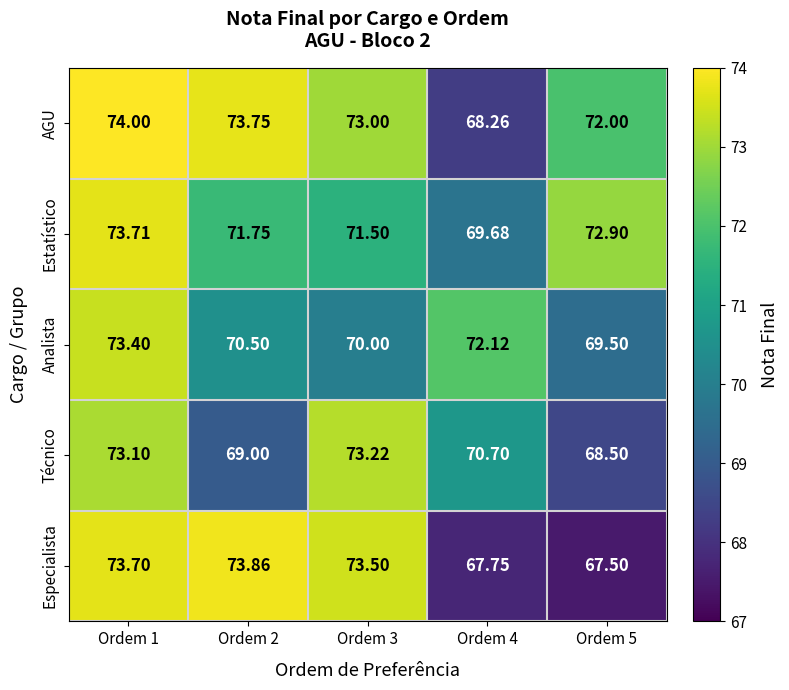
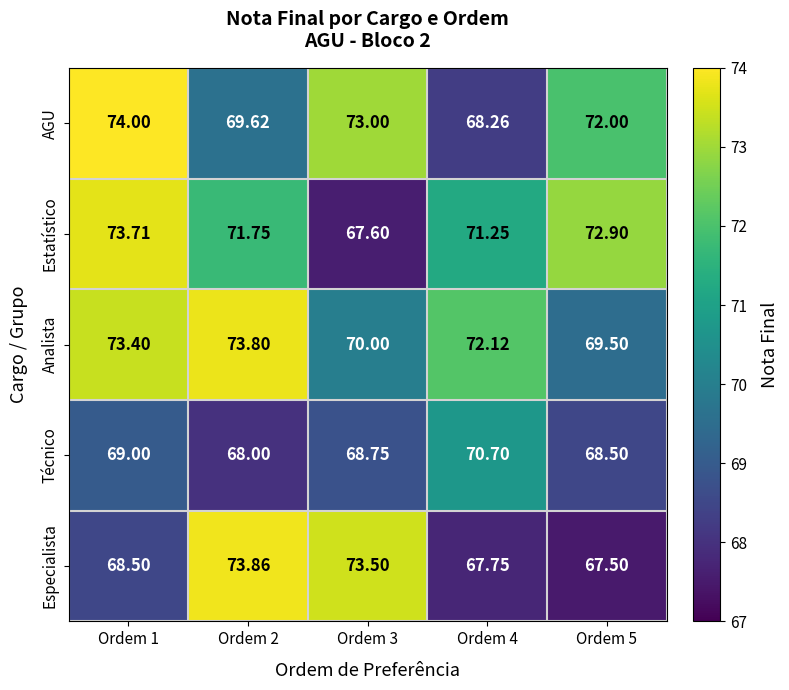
  {
    "AGU": {
      "Ordem 1": 74.00,
-     "Ordem 2": 73.75,
+     "Ordem 2": 69.62,
      "Ordem 3": 73.00,
      "Ordem 4": 68.26,
      "Ordem 5": 72.00
    },
    "Estatístico": {
      "Ordem 1": 73.71,
      "Ordem 2": 71.75,
-     "Ordem 3": 71.50,
-     "Ordem 4": 69.68,
+     "Ordem 3": 67.60,
+     "Ordem 4": 71.25,
      "Ordem 5": 72.90
    },
    "Analista": {
      "Ordem 1": 73.40,
-     "Ordem 2": 70.50,
+     "Ordem 2": 73.80,
      "Ordem 3": 70.00,
      "Ordem 4": 72.12,
      "Ordem 5": 69.50
    },
    "Técnico": {
-     "Ordem 1": 73.10,
-     "Ordem 2": 69.00,
-     "Ordem 3": 73.22,
+     "Ordem 1": 69.00,
+     "Ordem 2": 68.00,
+     "Ordem 3": 68.75,
      "Ordem 4": 70.70,
      "Ordem 5": 68.50
    },
    "Especialista": {
-     "Ordem 1": 73.70,
+     "Ordem 1": 68.50,
      "Ordem 2": 73.86,
      "Ordem 3": 73.50,
      "Ordem 4": 67.75,
      "Ordem 5": 67.50
    }
  }
